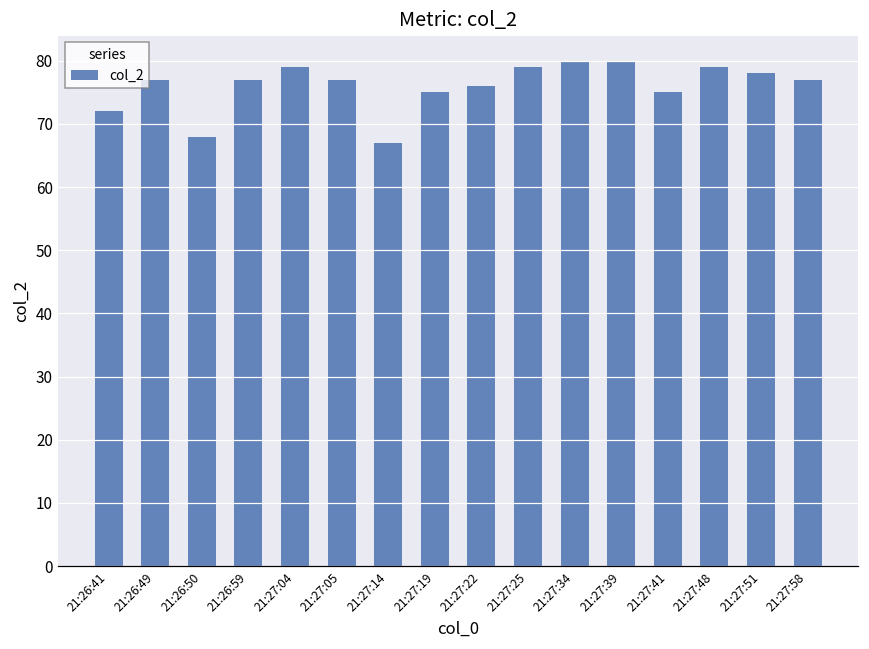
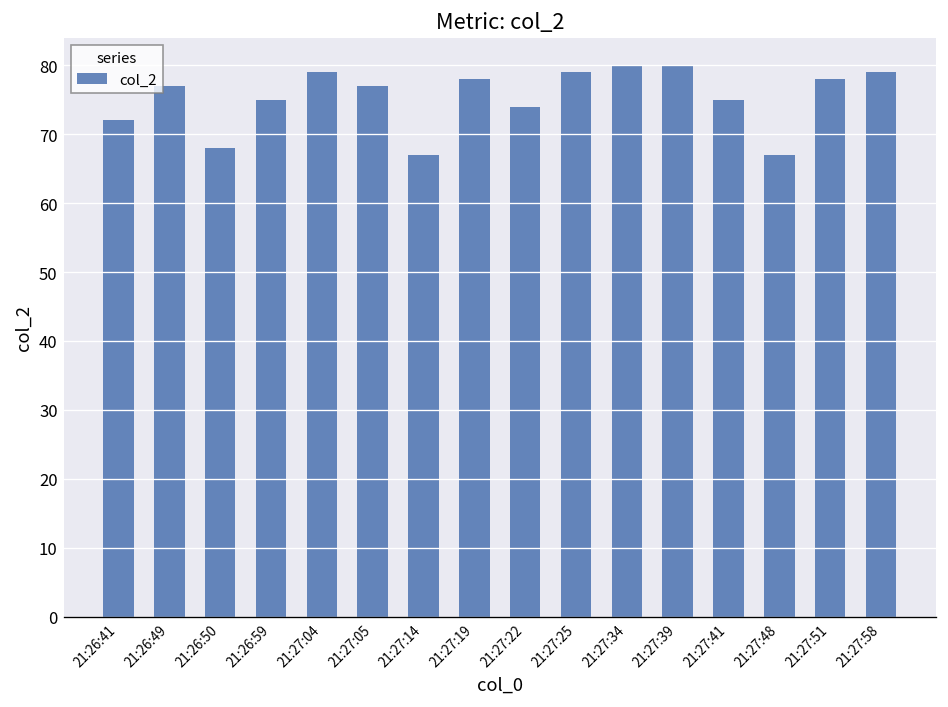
  {
    "21:26:41": 72,
    "21:26:49": 77,
    "21:26:50": 68,
-   "21:26:59": 77,
+   "21:26:59": 75,
    "21:27:04": 79,
    "21:27:05": 77,
    "21:27:14": 67,
-   "21:27:19": 75,
-   "21:27:22": 76,
+   "21:27:19": 78,
+   "21:27:22": 74,
    "21:27:25": 79,
    "21:27:34": 80,
    "21:27:39": 80,
    "21:27:41": 75,
-   "21:27:48": 79,
+   "21:27:48": 67,
    "21:27:51": 78,
-   "21:27:58": 77
+   "21:27:58": 79
  }
